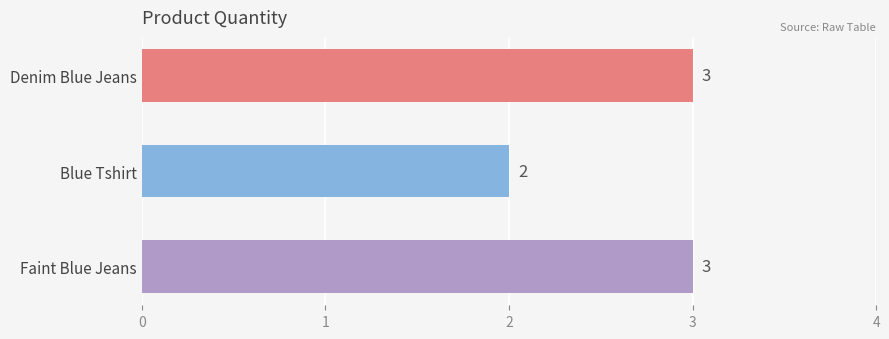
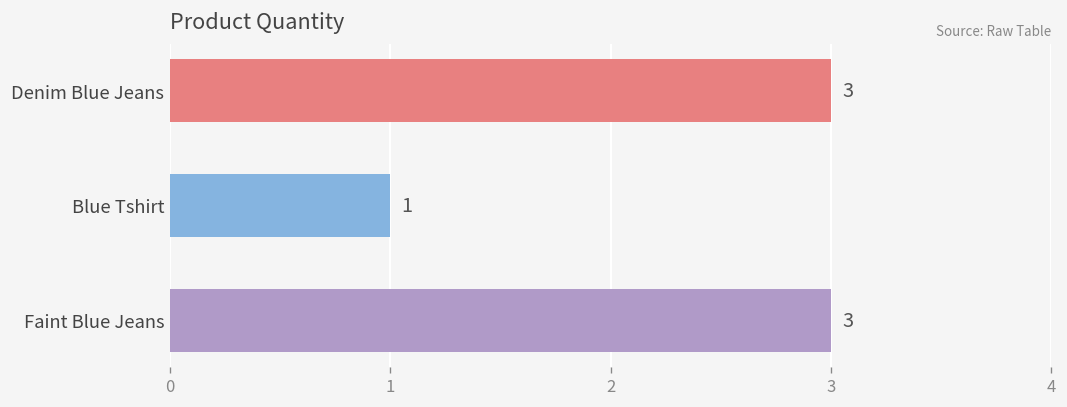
  {
    "Denim Blue Jeans": 3,
-   "Blue Tshirt": 2,
+   "Blue Tshirt": 1,
    "Faint Blue Jeans": 3
  }
